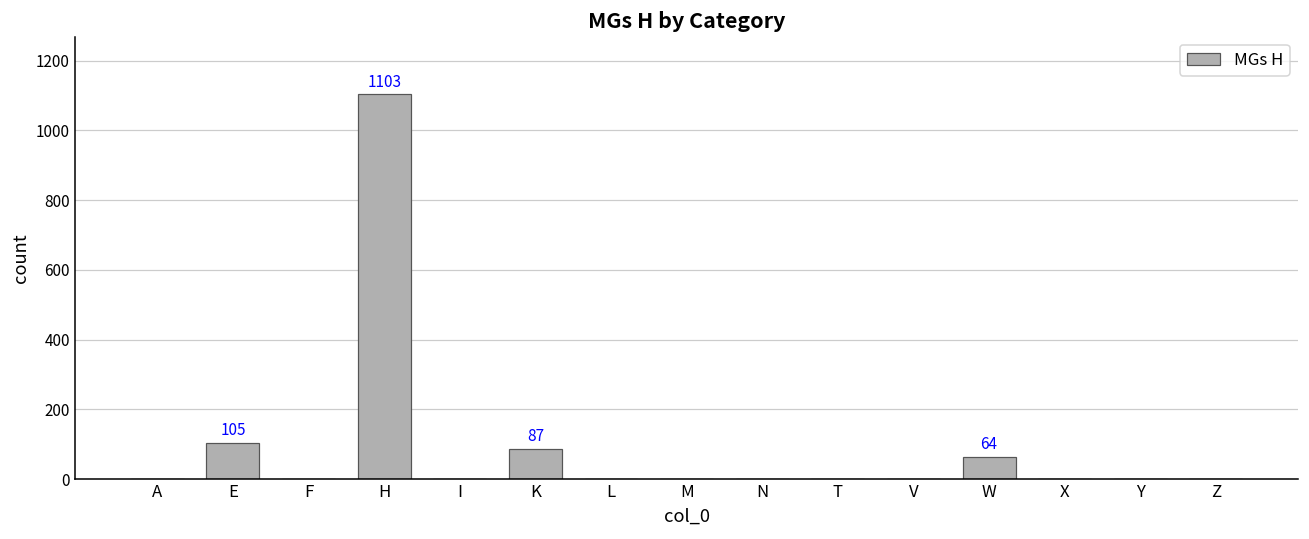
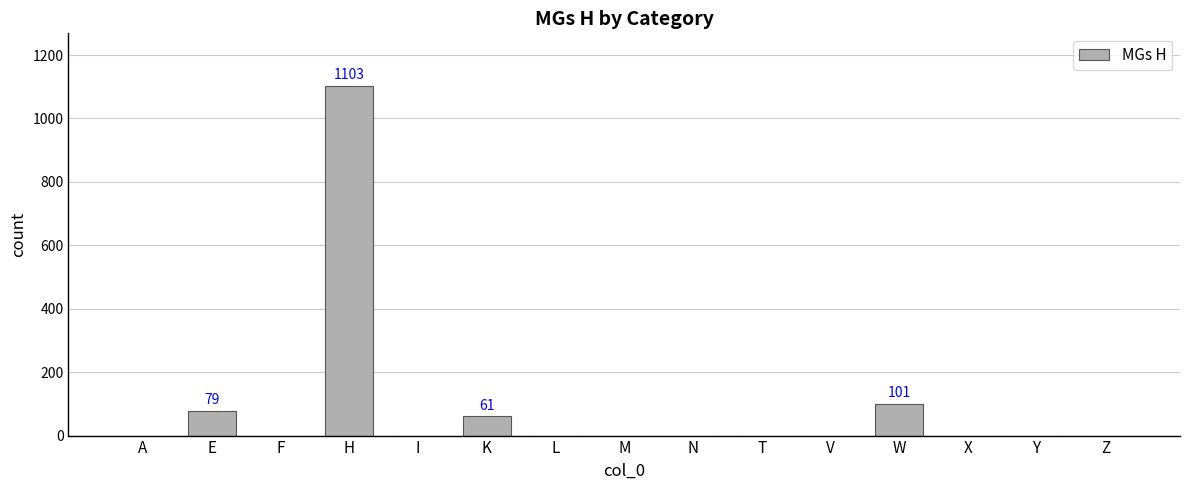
  {
-   "E": 105,
+   "E": 79,
    "H": 1103,
-   "K": 87,
-   "W": 64
+   "K": 61,
+   "W": 101
  }
